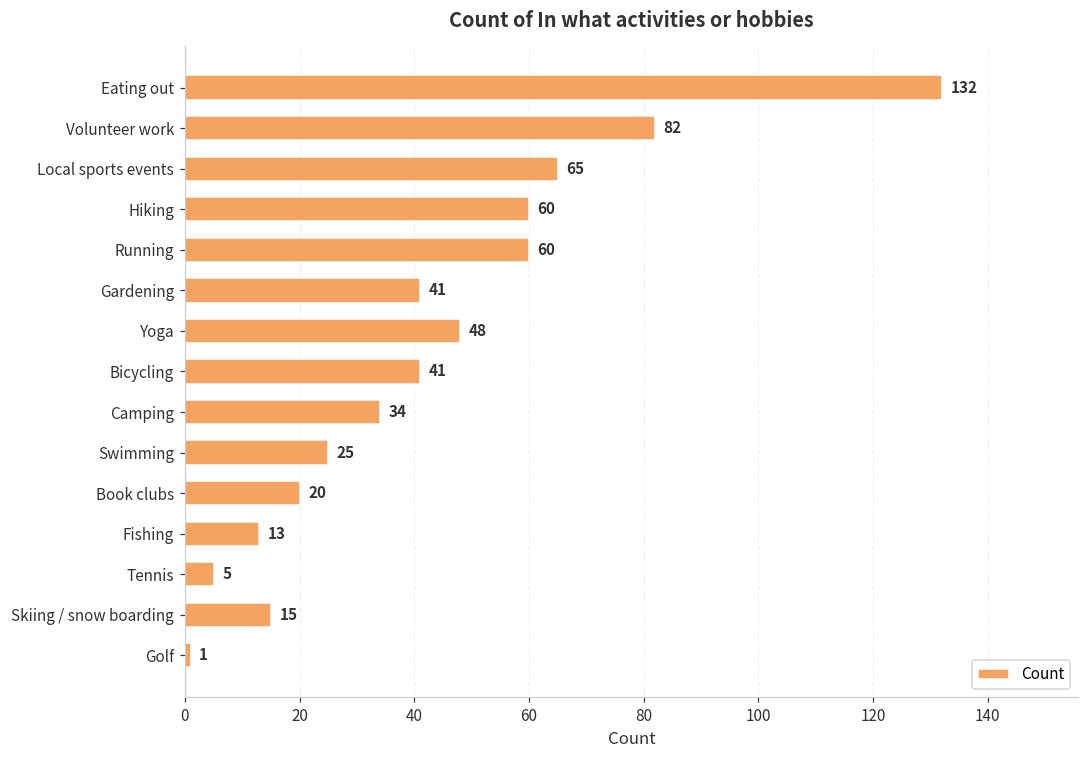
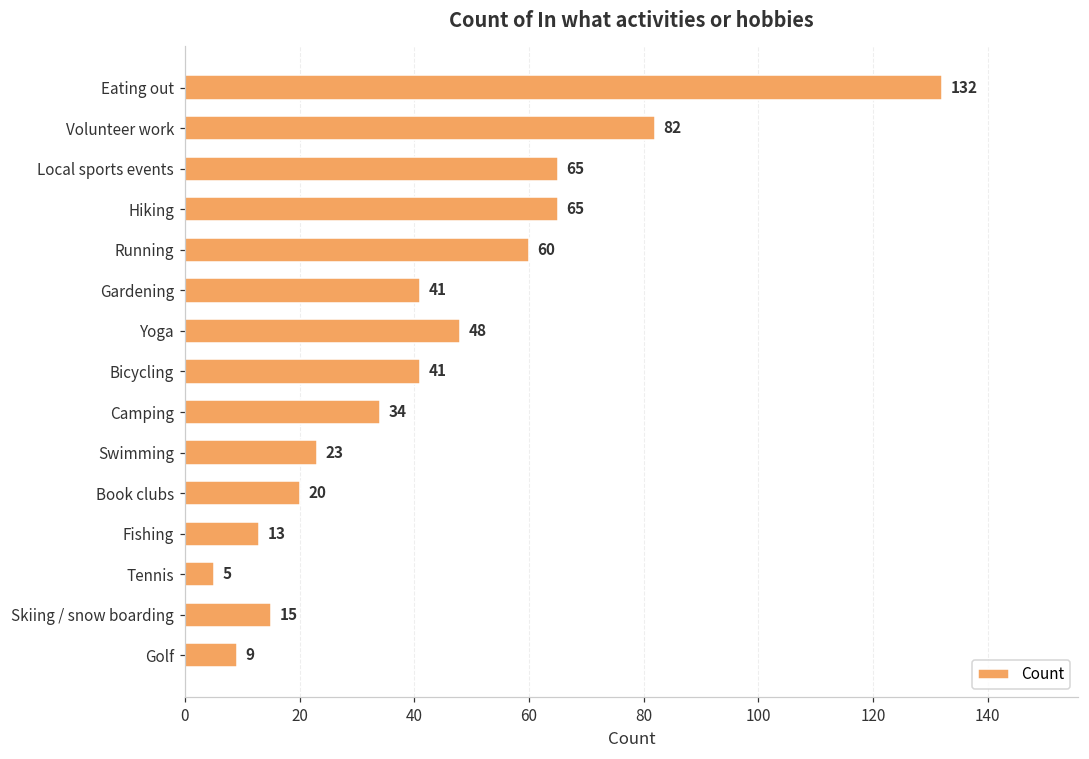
  {
    "Eating out": 132,
    "Volunteer work": 82,
    "Local sports events": 65,
-   "Hiking": 60,
+   "Hiking": 65,
    "Running": 60,
    "Gardening": 41,
    "Yoga": 48,
    "Bicycling": 41,
    "Camping": 34,
-   "Swimming": 25,
+   "Swimming": 23,
    "Book clubs": 20,
    "Fishing": 13,
    "Tennis": 5,
    "Skiing / snow boarding": 15,
-   "Golf": 1
+   "Golf": 9
  }
